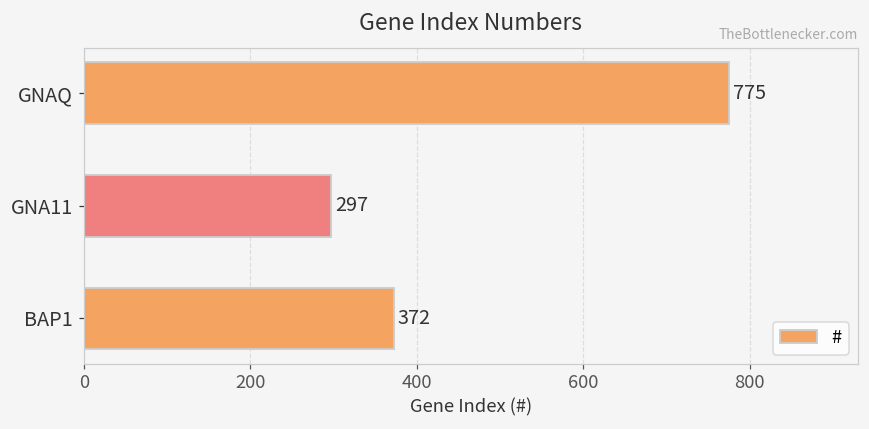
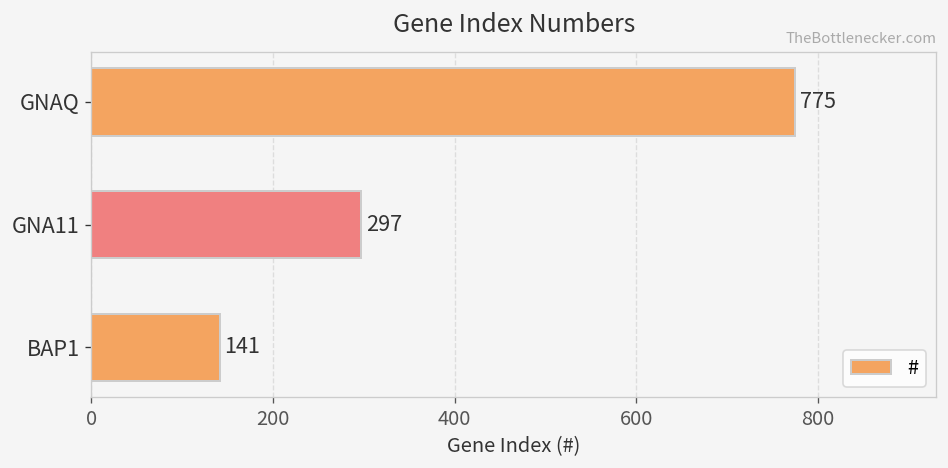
  {
    "GNAQ": 775,
    "GNA11": 297,
-   "BAP1": 372
+   "BAP1": 141
  }
